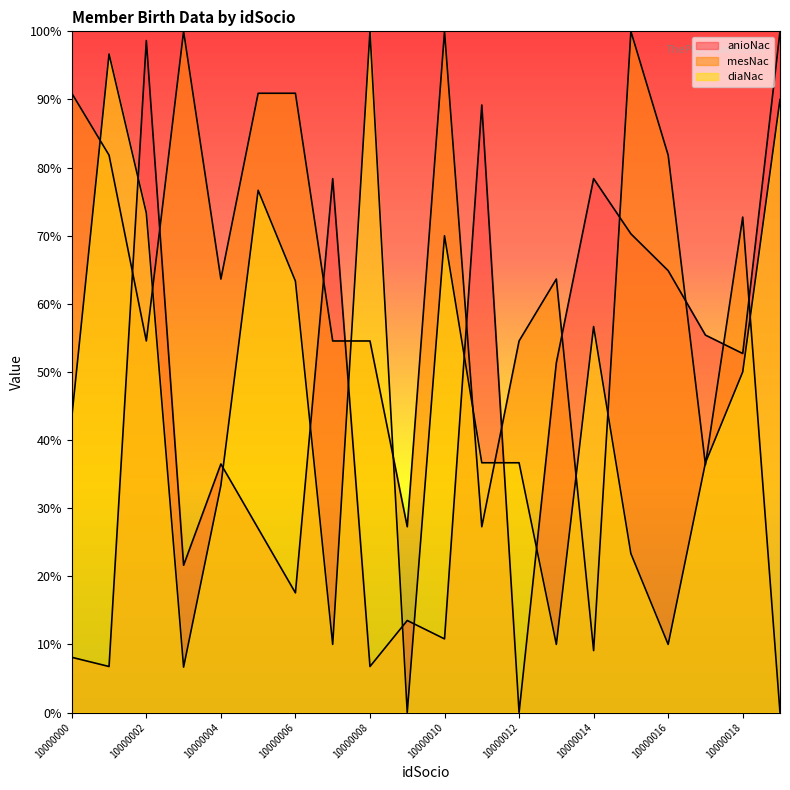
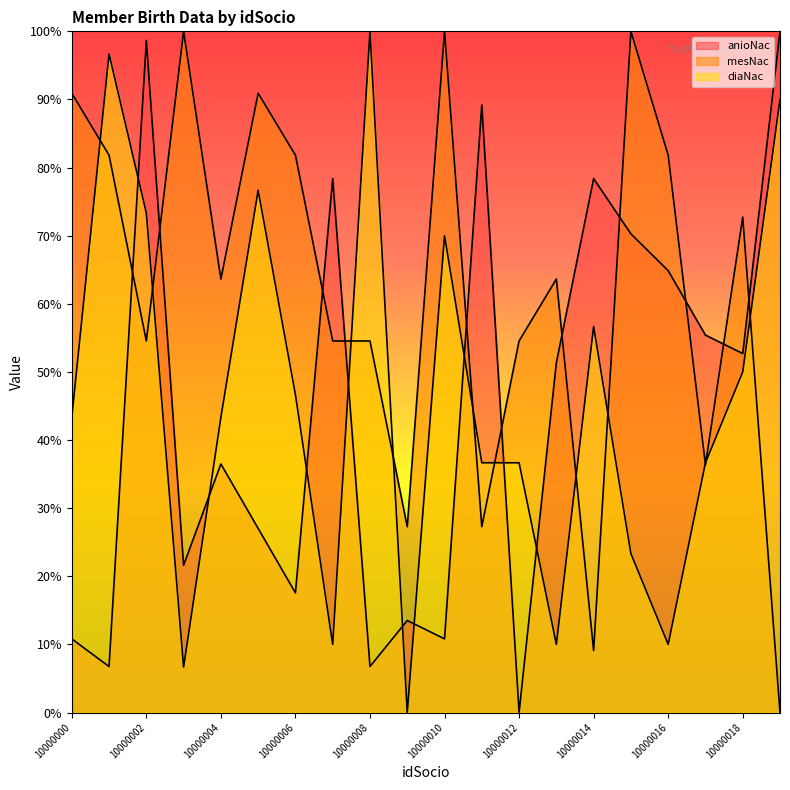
  {
    "anioNac": {
-     "10000000": "8%",
+     "10000000": "11%",
      "10000002": "99%",
      "10000004": "36%",
      "10000006": "18%",
      "10000008": "7%",
      "10000010": "11%",
      "10000012": "0%",
      "10000014": "78%",
      "10000016": "65%",
      "10000018": "53%"
    },
    "mesNac": {
      "10000000": "91%",
      "10000002": "55%",
      "10000004": "64%",
-     "10000006": "91%",
+     "10000006": "82%",
      "10000008": "55%",
      "10000010": "100%",
      "10000012": "55%",
      "10000014": "9%",
      "10000016": "82%",
      "10000018": "73%"
    },
    "diaNac": {
      "10000000": "43%",
      "10000002": "73%",
-     "10000004": "33%",
-     "10000006": "63%",
+     "10000004": "43%",
+     "10000006": "47%",
      "10000008": "100%",
      "10000010": "70%",
      "10000012": "37%",
      "10000014": "57%",
      "10000016": "10%",
      "10000018": "50%"
    }
  }
